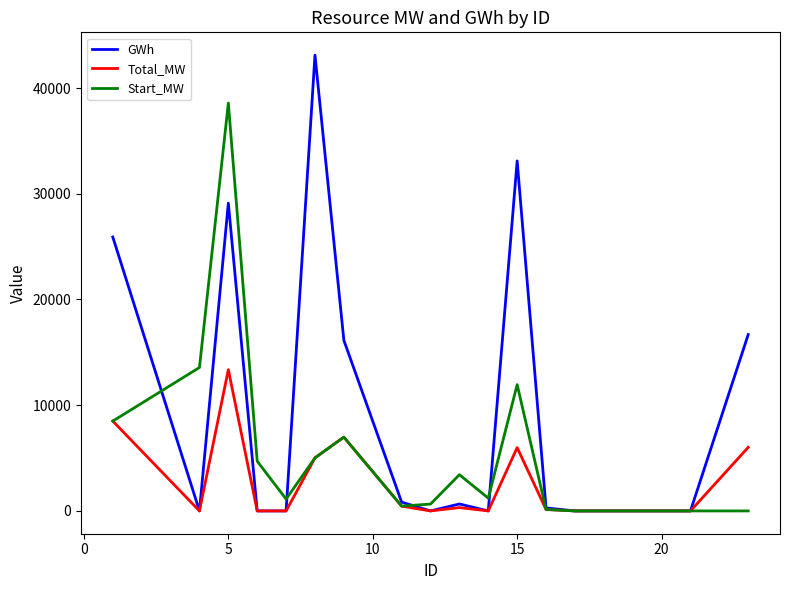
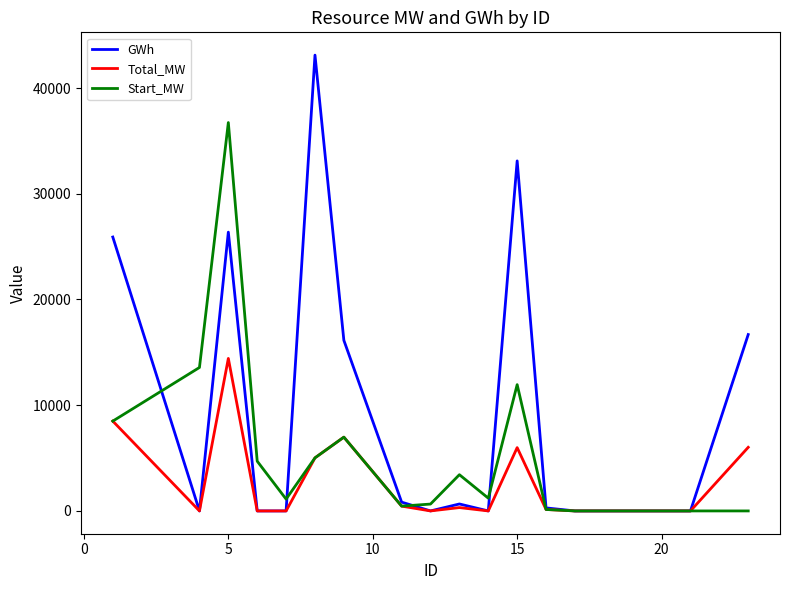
  {
    "GWh": {
-     "5": 29100,
+     "5": 26400,
      "15": 33100
    },
    "Total_MW": {
-     "5": 13400,
+     "5": 14400,
      "15": 6000
    },
    "Start_MW": {
-     "5": 38600,
+     "5": 36700,
      "15": 11900
    }
  }
